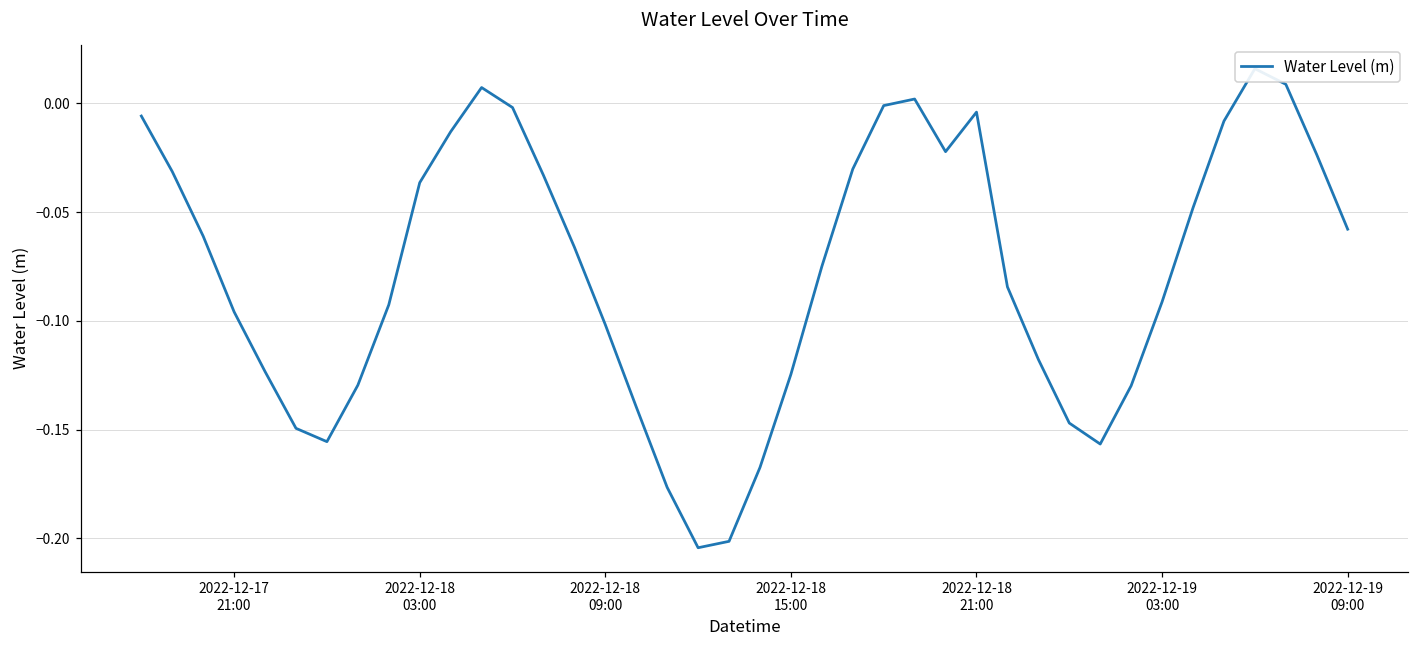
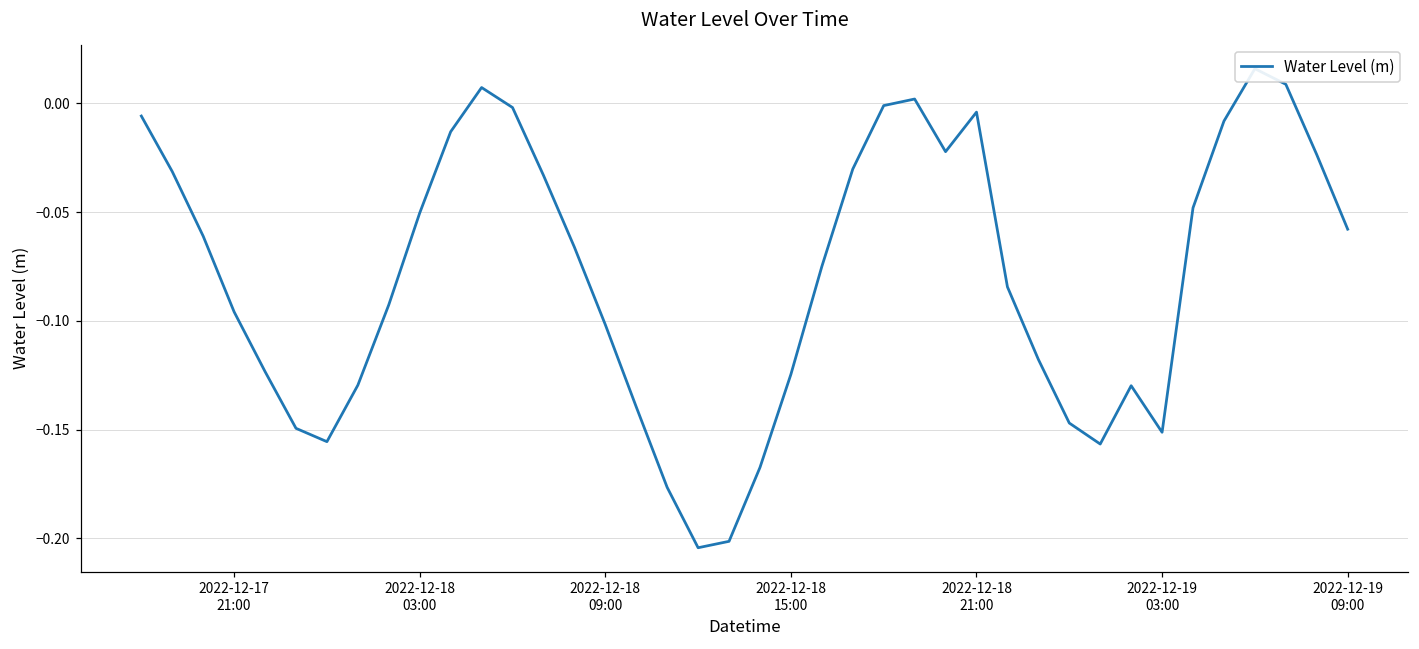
  {
    "2022-12-17 21:00": -0.096,
-   "2022-12-18 03:00": -0.036,
+   "2022-12-18 03:00": -0.050,
    "2022-12-18 09:00": -0.102,
    "2022-12-18 15:00": -0.125,
    "2022-12-18 21:00": -0.004,
-   "2022-12-19 03:00": -0.091,
+   "2022-12-19 03:00": -0.151,
    "2022-12-19 09:00": -0.058
  }
